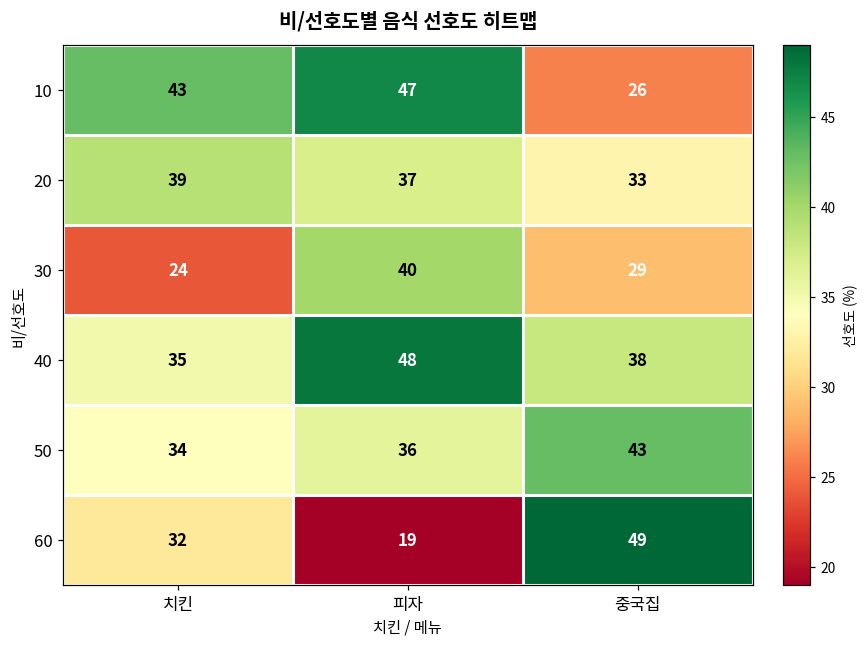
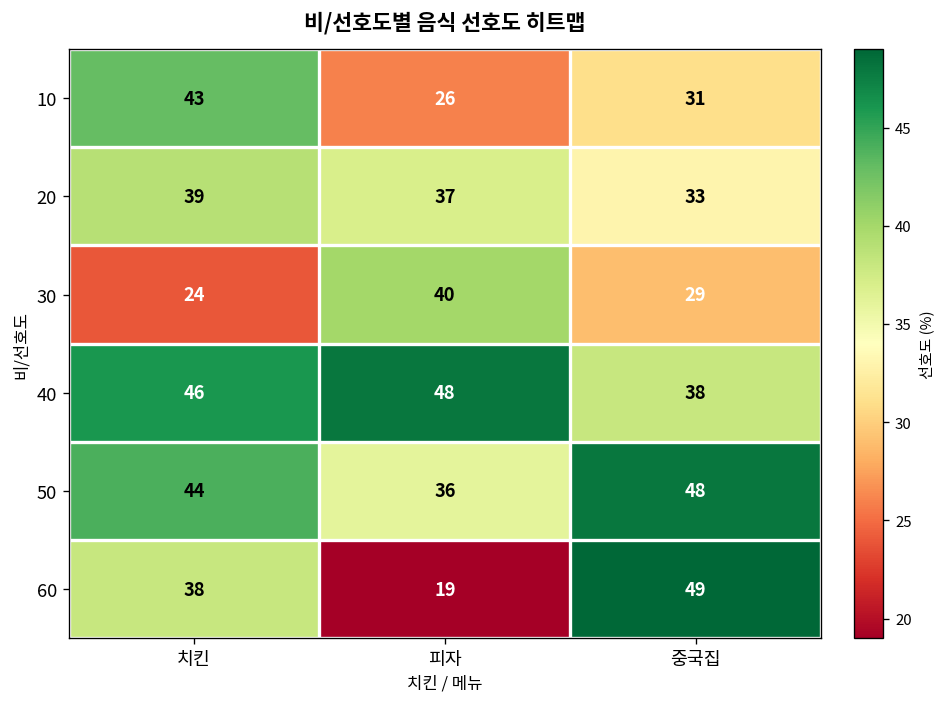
  {
    "10": {
      "치킨": 43,
-     "피자": 47,
-     "중국집": 26
+     "피자": 26,
+     "중국집": 31
    },
    "20": {
      "치킨": 39,
      "피자": 37,
      "중국집": 33
    },
    "30": {
      "치킨": 24,
      "피자": 40,
      "중국집": 29
    },
    "40": {
-     "치킨": 35,
+     "치킨": 46,
      "피자": 48,
      "중국집": 38
    },
    "50": {
-     "치킨": 34,
+     "치킨": 44,
      "피자": 36,
-     "중국집": 43
+     "중국집": 48
    },
    "60": {
-     "치킨": 32,
+     "치킨": 38,
      "피자": 19,
      "중국집": 49
    }
  }
